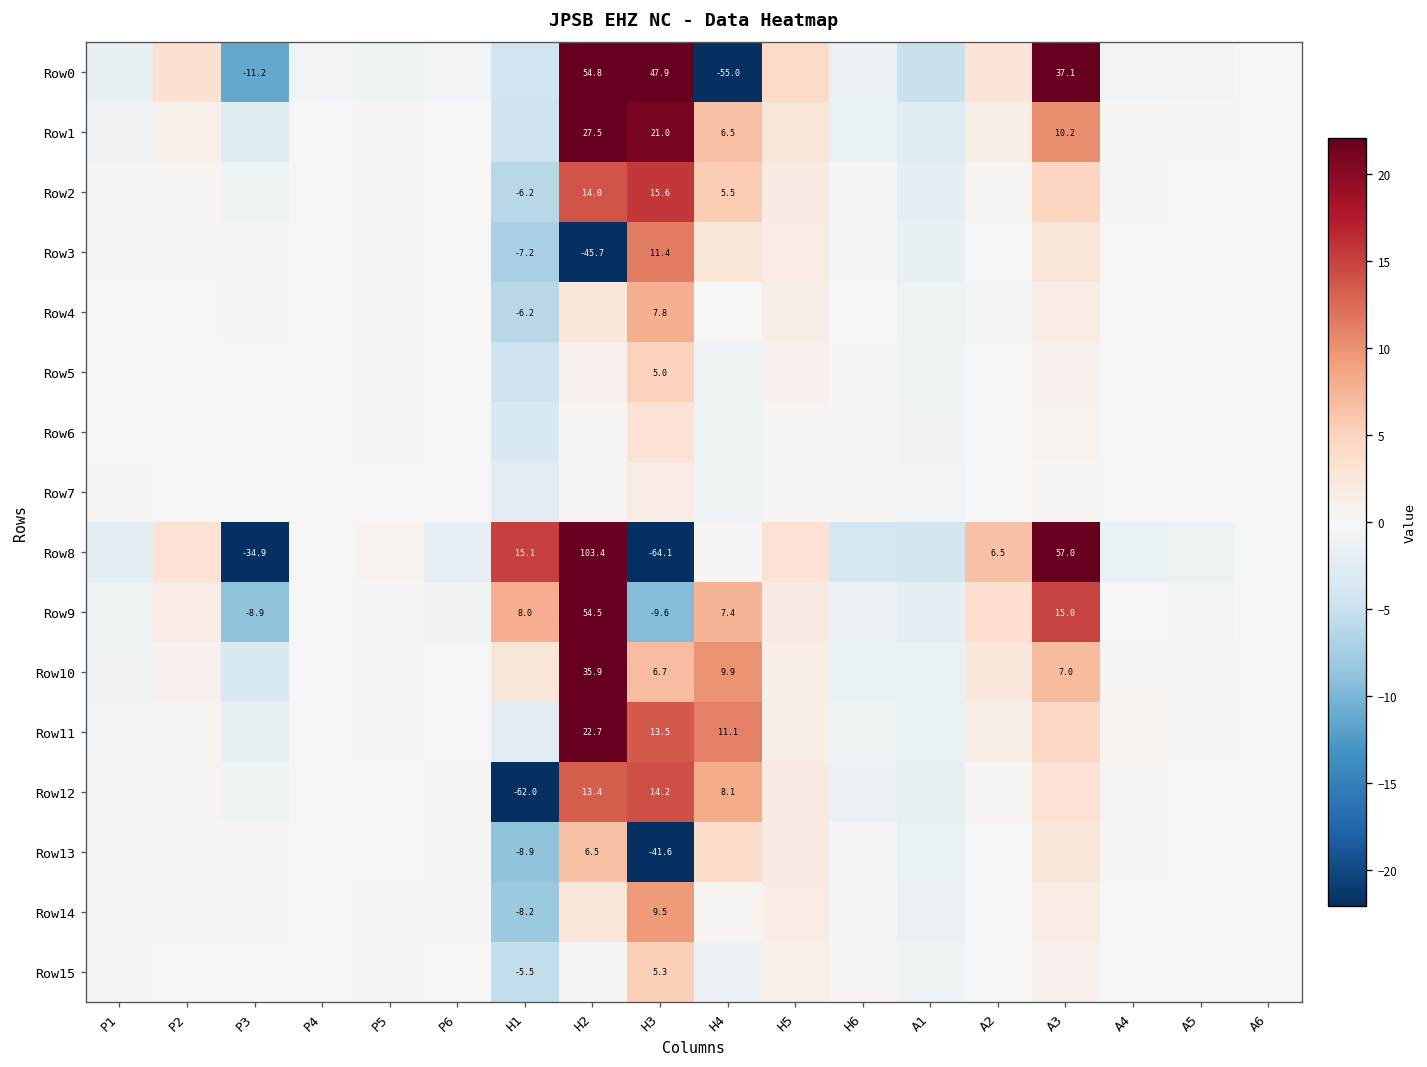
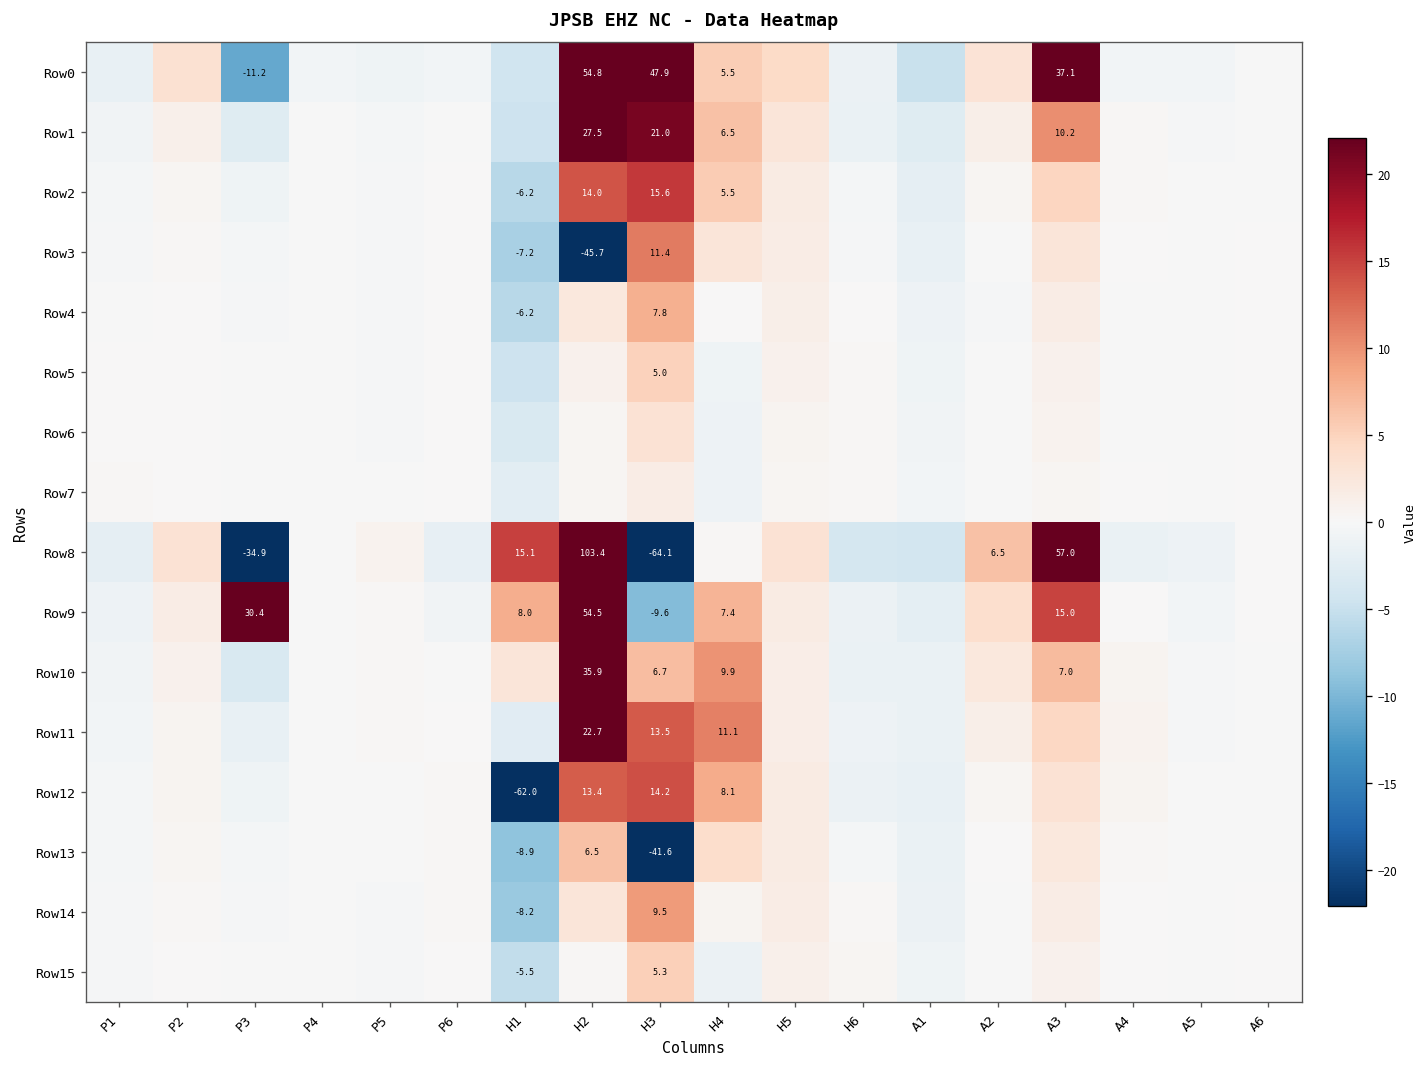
  {
    "Row0": {
      "P3": -11.2,
      "H2": 54.8,
      "H3": 47.9,
-     "H4": -55.0,
+     "H4": 5.5,
      "A3": 37.1
    },
    "Row1": {
      "H2": 27.5,
      "H3": 21.0,
      "H4": 6.5,
      "A3": 10.2
    },
    "Row2": {
      "H1": -6.2,
      "H2": 14.0,
      "H3": 15.6,
      "H4": 5.5
    },
    "Row3": {
      "H1": -7.2,
      "H2": -45.7,
      "H3": 11.4
    },
    "Row4": {
      "H1": -6.2,
      "H3": 7.8
    },
    "Row5": {
      "H3": 5.0
    },
    "Row8": {
      "P3": -34.9,
      "H1": 15.1,
      "H2": 103.4,
      "H3": -64.1,
      "A2": 6.5,
      "A3": 57.0
    },
    "Row9": {
-     "P3": -8.9,
+     "P3": 30.4,
      "H1": 8.0,
      "H2": 54.5,
      "H3": -9.6,
      "H4": 7.4,
      "A3": 15.0
    },
    "Row10": {
      "H2": 35.9,
      "H3": 6.7,
      "H4": 9.9,
      "A3": 7.0
    },
    "Row11": {
      "H2": 22.7,
      "H3": 13.5,
      "H4": 11.1
    },
    "Row12": {
      "H1": -62.0,
      "H2": 13.4,
      "H3": 14.2,
      "H4": 8.1
    },
    "Row13": {
      "H1": -8.9,
      "H2": 6.5,
      "H3": -41.6
    },
    "Row14": {
      "H1": -8.2,
      "H3": 9.5
    },
    "Row15": {
      "H1": -5.5,
      "H3": 5.3
    }
  }
